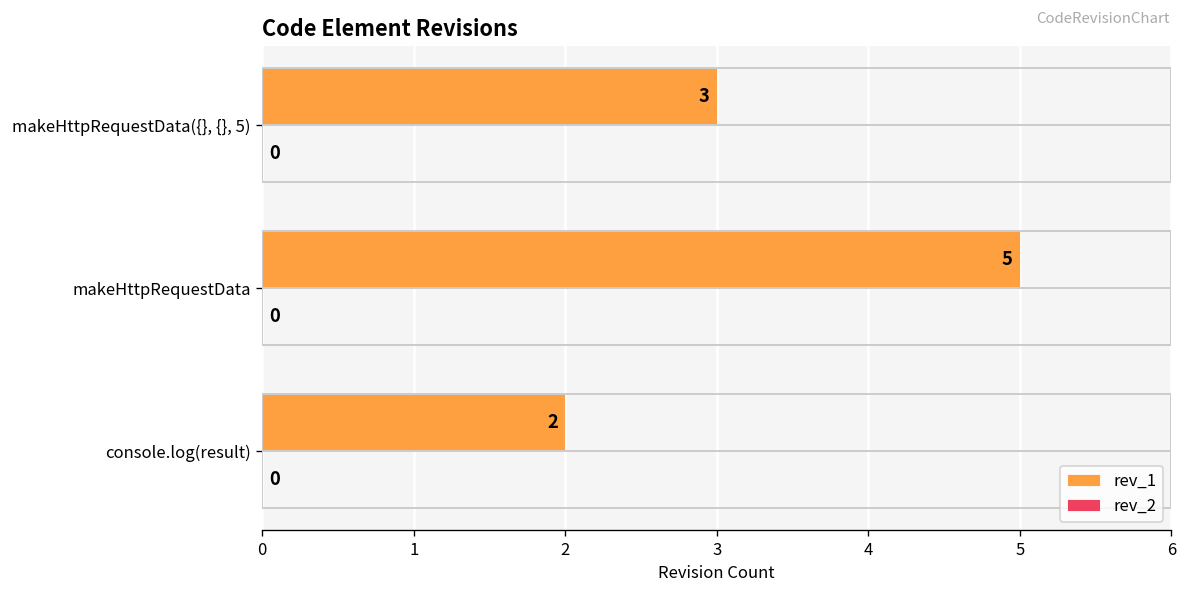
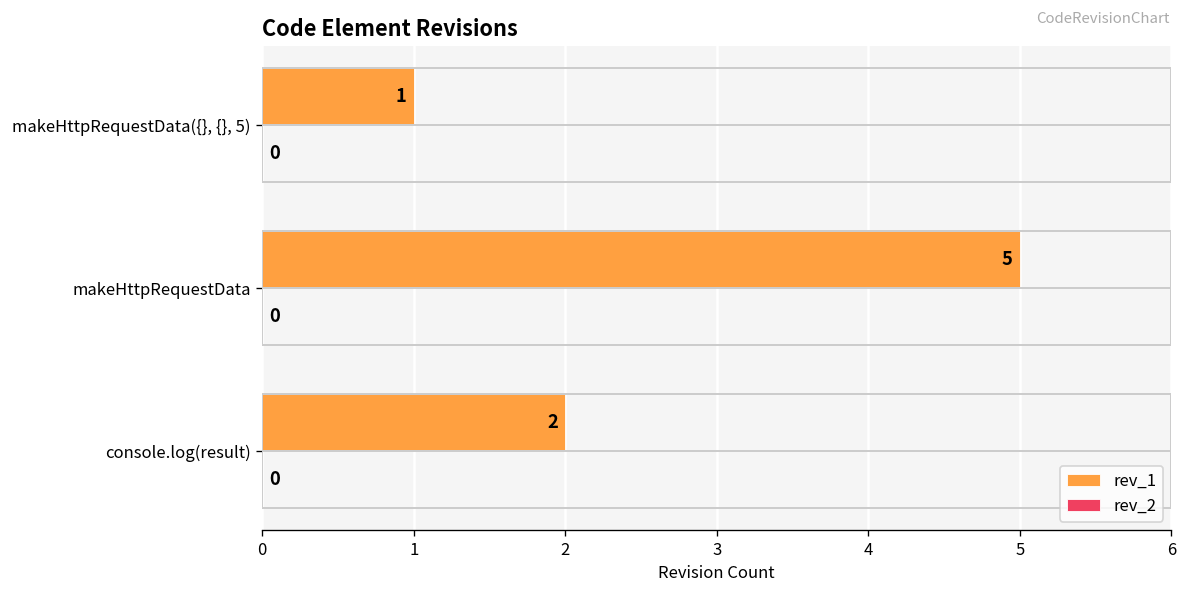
  {
    "rev_1": {
-     "makeHttpRequestData({}, {}, 5)": 3,
+     "makeHttpRequestData({}, {}, 5)": 1,
      "makeHttpRequestData": 5,
      "console.log(result)": 2
    },
    "rev_2": {
      "makeHttpRequestData({}, {}, 5)": 0,
      "makeHttpRequestData": 0,
      "console.log(result)": 0
    }
  }
